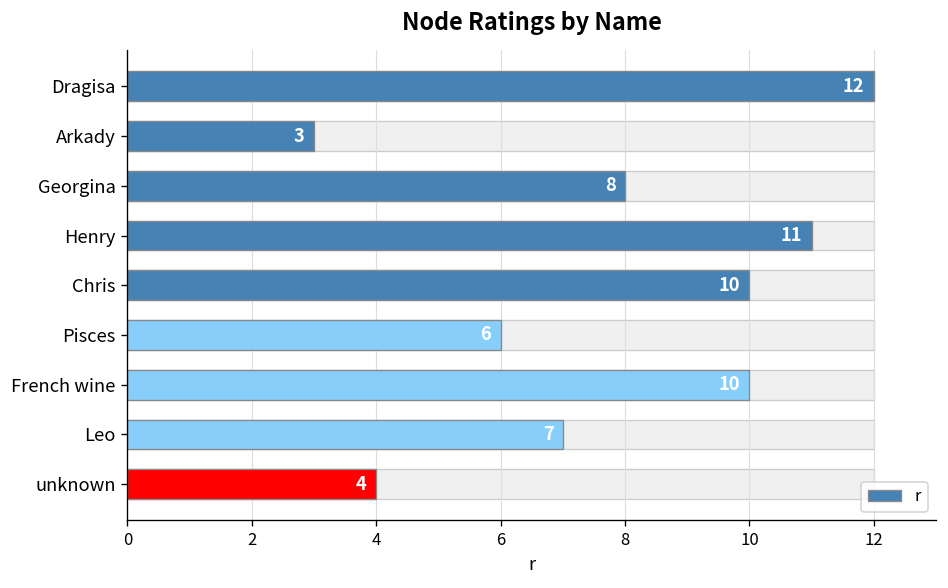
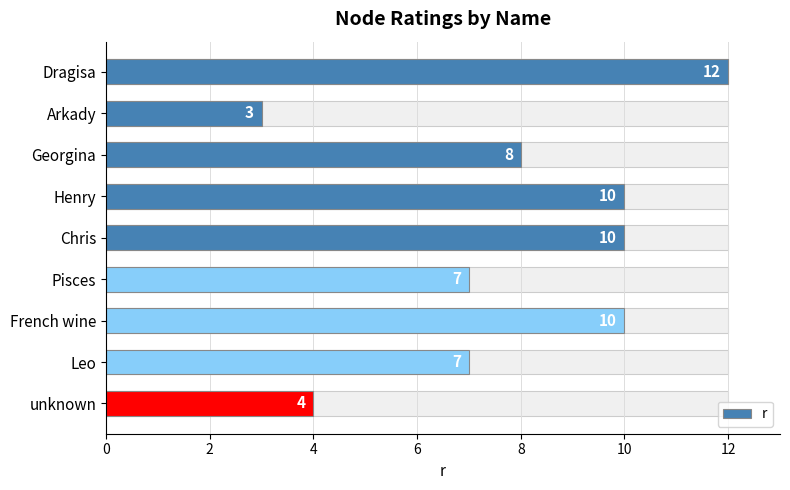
  {
    "r": {
      "Dragisa": 12,
-     "Henry": 11,
-     "Pisces": 6
+     "Henry": 10,
+     "Pisces": 7
    }
  }
